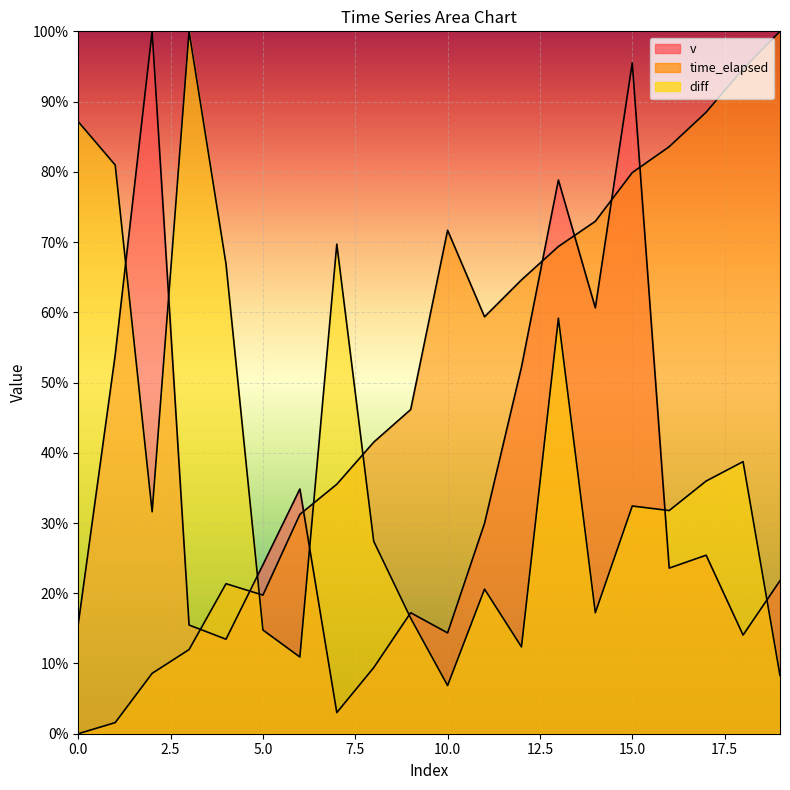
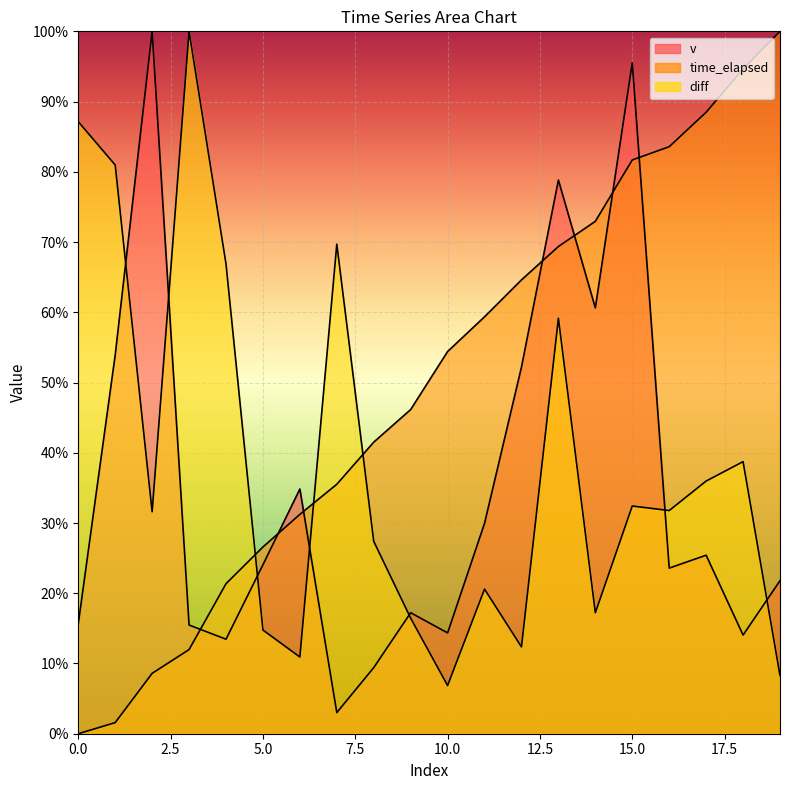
  {
    "v": {
      "0.0": "16%",
      "5.0": "24%",
      "10.0": "14%",
      "15.0": "96%"
    },
    "time_elapsed": {
      "0.0": "0%",
-     "5.0": "20%",
-     "10.0": "72%",
-     "15.0": "80%"
+     "5.0": "27%",
+     "10.0": "54%",
+     "15.0": "82%"
    },
    "diff": {
      "0.0": "87%",
      "5.0": "15%",
      "10.0": "7%",
      "15.0": "32%"
    }
  }
